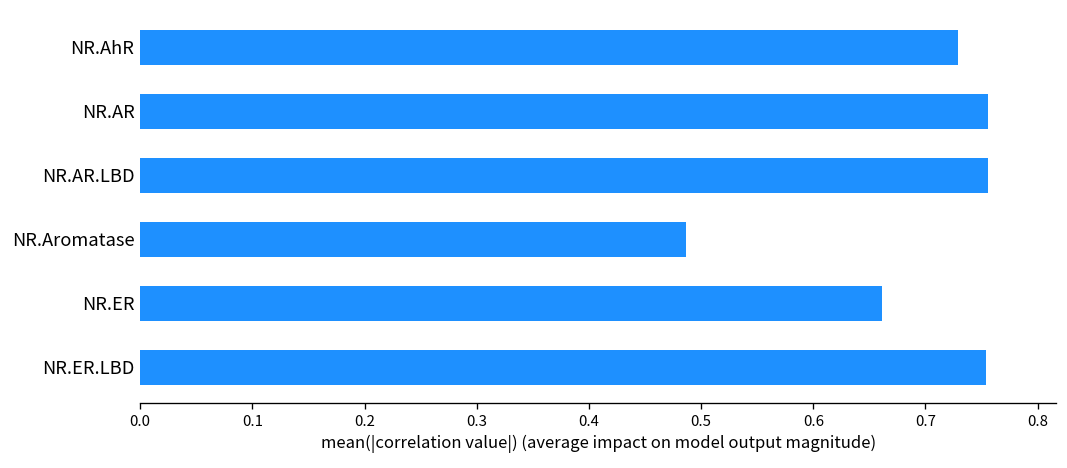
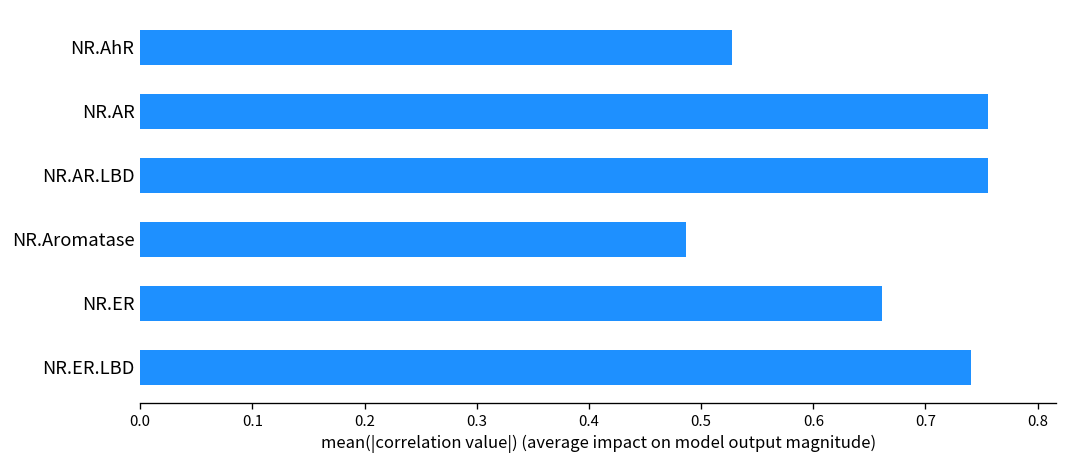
  {
-   "NR.AhR": 0.73,
+   "NR.AhR": 0.53,
    "NR.AR": 0.76,
    "NR.AR.LBD": 0.76,
    "NR.Aromatase": 0.49,
    "NR.ER": 0.66,
-   "NR.ER.LBD": 0.75
+   "NR.ER.LBD": 0.74
  }
